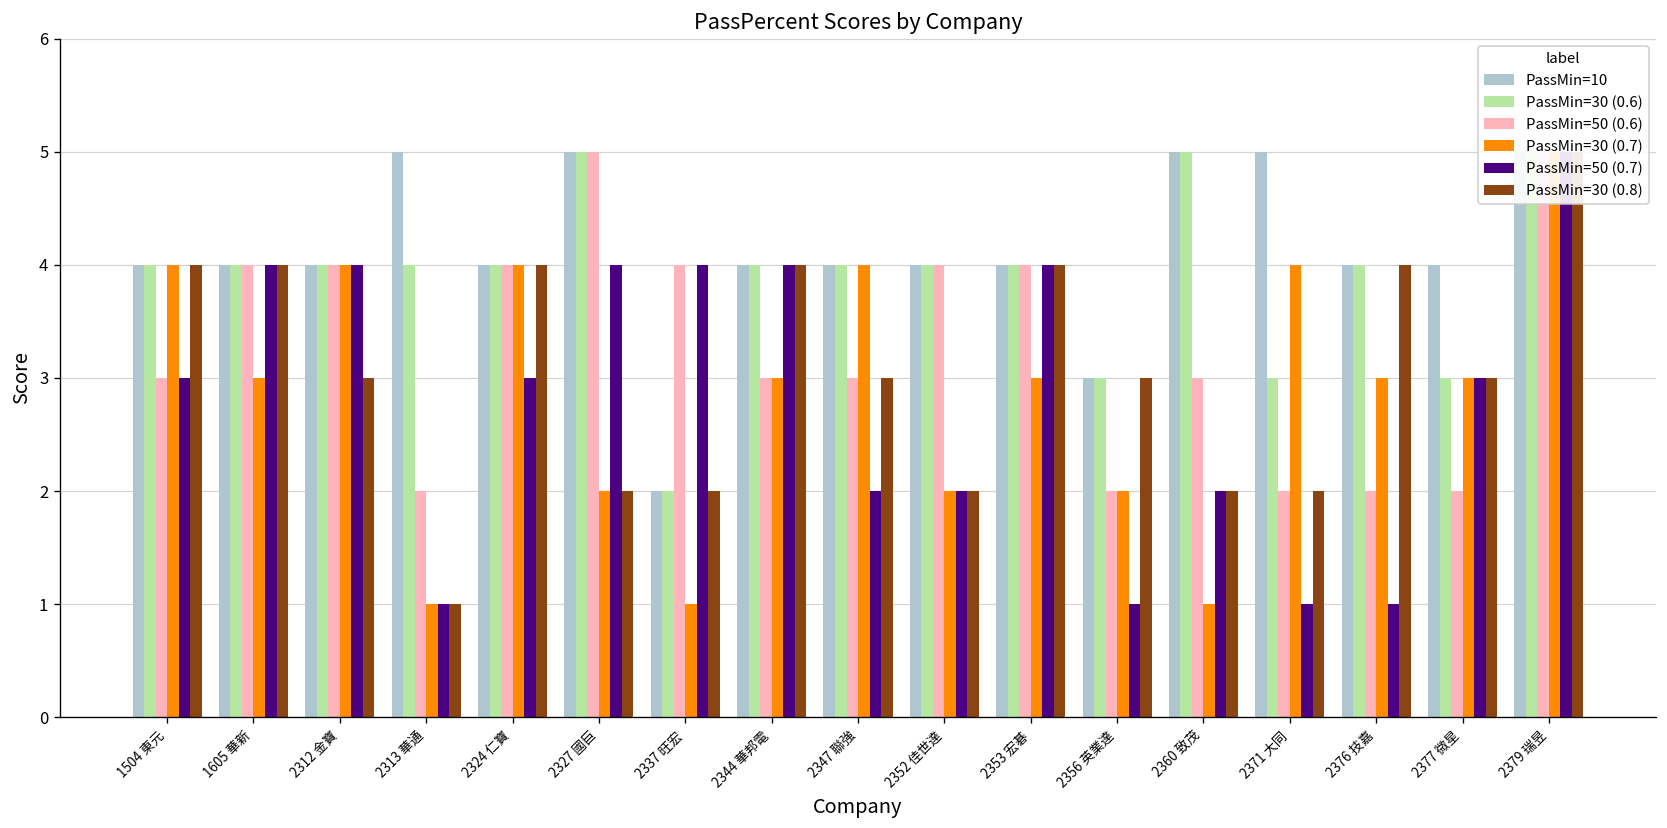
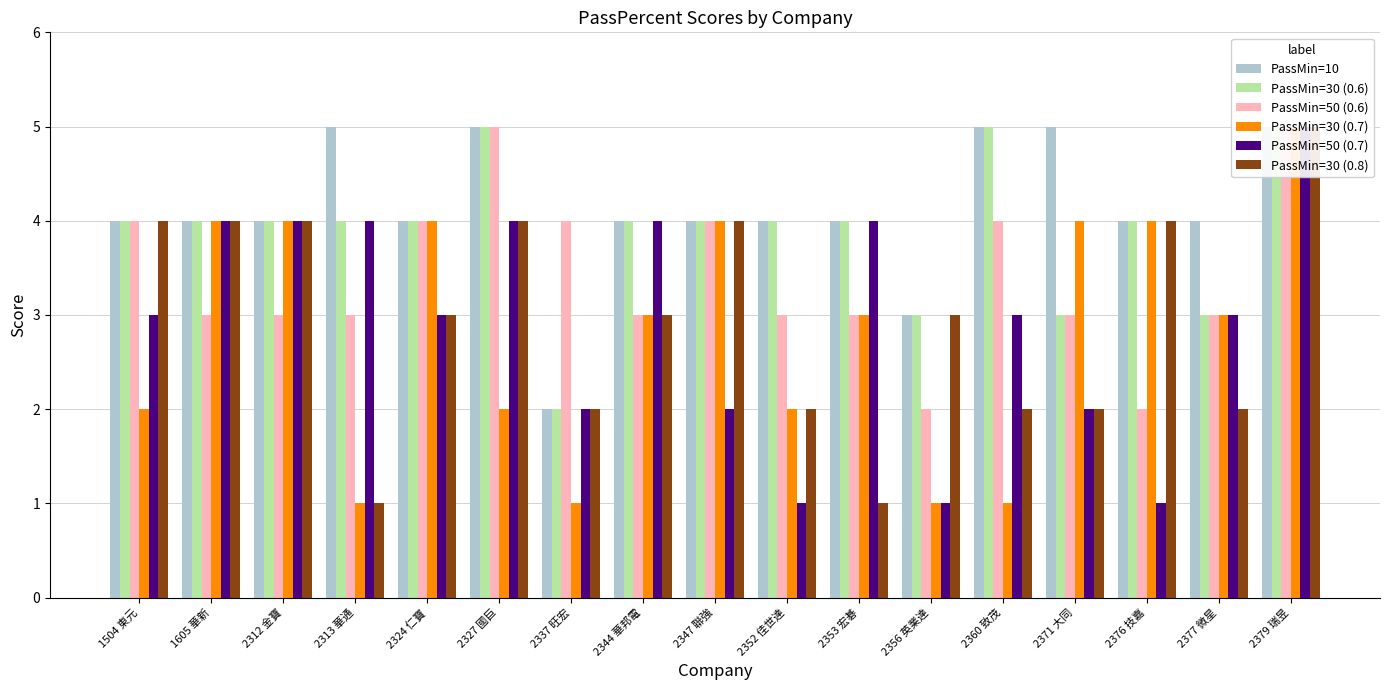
  {
    "PassMin=50 (0.6)": {
-     "1504 東元": 3,
-     "1605 華新": 4,
-     "2312 金寶": 4,
-     "2313 華通": 2,
+     "1504 東元": 4,
+     "1605 華新": 3,
+     "2312 金寶": 3,
+     "2313 華通": 3,
      "2324 仁寶": 4,
      "2327 國巨": 5,
      "2337 旺宏": 4,
      "2344 華邦電": 3,
-     "2347 聯強": 3,
-     "2352 佳世達": 4,
-     "2353 宏碁": 4,
+     "2347 聯強": 4,
+     "2352 佳世達": 3,
+     "2353 宏碁": 3,
      "2356 英業達": 2,
-     "2360 致茂": 3,
-     "2371 大同": 2,
+     "2360 致茂": 4,
+     "2371 大同": 3,
      "2376 技嘉": 2,
-     "2377 微星": 2
+     "2377 微星": 3
    },
    "PassMin=30 (0.7)": {
-     "1504 東元": 4,
-     "1605 華新": 3,
+     "1504 東元": 2,
+     "1605 華新": 4,
      "2312 金寶": 4,
      "2313 華通": 1,
      "2324 仁寶": 4,
      "2327 國巨": 2,
      "2337 旺宏": 1,
      "2344 華邦電": 3,
      "2347 聯強": 4,
      "2352 佳世達": 2,
      "2353 宏碁": 3,
-     "2356 英業達": 2,
+     "2356 英業達": 1,
      "2360 致茂": 1,
      "2371 大同": 4,
-     "2376 技嘉": 3,
+     "2376 技嘉": 4,
      "2377 微星": 3
    },
    "PassMin=50 (0.7)": {
      "1504 東元": 3,
      "1605 華新": 4,
      "2312 金寶": 4,
-     "2313 華通": 1,
+     "2313 華通": 4,
      "2324 仁寶": 3,
      "2327 國巨": 4,
-     "2337 旺宏": 4,
+     "2337 旺宏": 2,
      "2344 華邦電": 4,
      "2347 聯強": 2,
-     "2352 佳世達": 2,
+     "2352 佳世達": 1,
      "2353 宏碁": 4,
      "2356 英業達": 1,
-     "2360 致茂": 2,
-     "2371 大同": 1,
+     "2360 致茂": 3,
+     "2371 大同": 2,
      "2376 技嘉": 1,
      "2377 微星": 3
    },
    "PassMin=30 (0.8)": {
      "1504 東元": 4,
      "1605 華新": 4,
-     "2312 金寶": 3,
+     "2312 金寶": 4,
      "2313 華通": 1,
-     "2324 仁寶": 4,
-     "2327 國巨": 2,
+     "2324 仁寶": 3,
+     "2327 國巨": 4,
      "2337 旺宏": 2,
-     "2344 華邦電": 4,
-     "2347 聯強": 3,
+     "2344 華邦電": 3,
+     "2347 聯強": 4,
      "2352 佳世達": 2,
-     "2353 宏碁": 4,
+     "2353 宏碁": 1,
      "2356 英業達": 3,
      "2360 致茂": 2,
      "2371 大同": 2,
      "2376 技嘉": 4,
-     "2377 微星": 3
+     "2377 微星": 2
    }
  }
